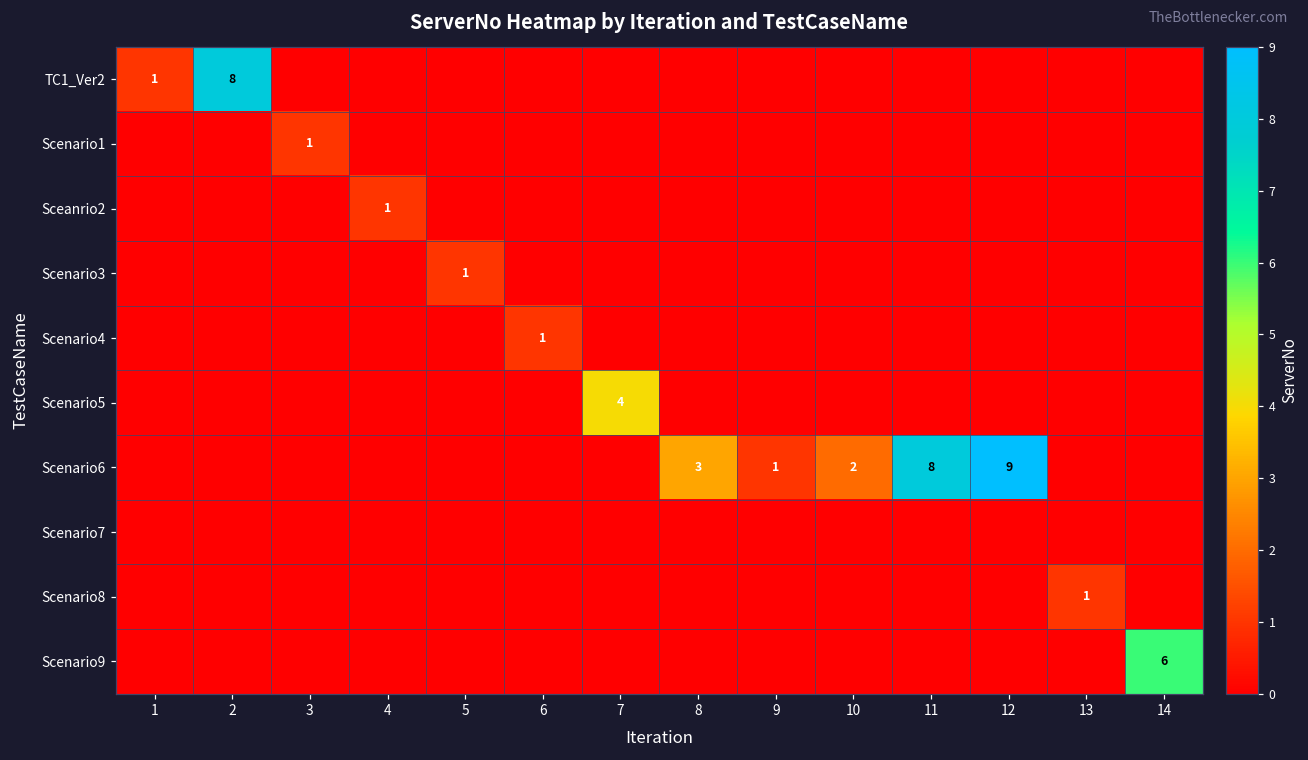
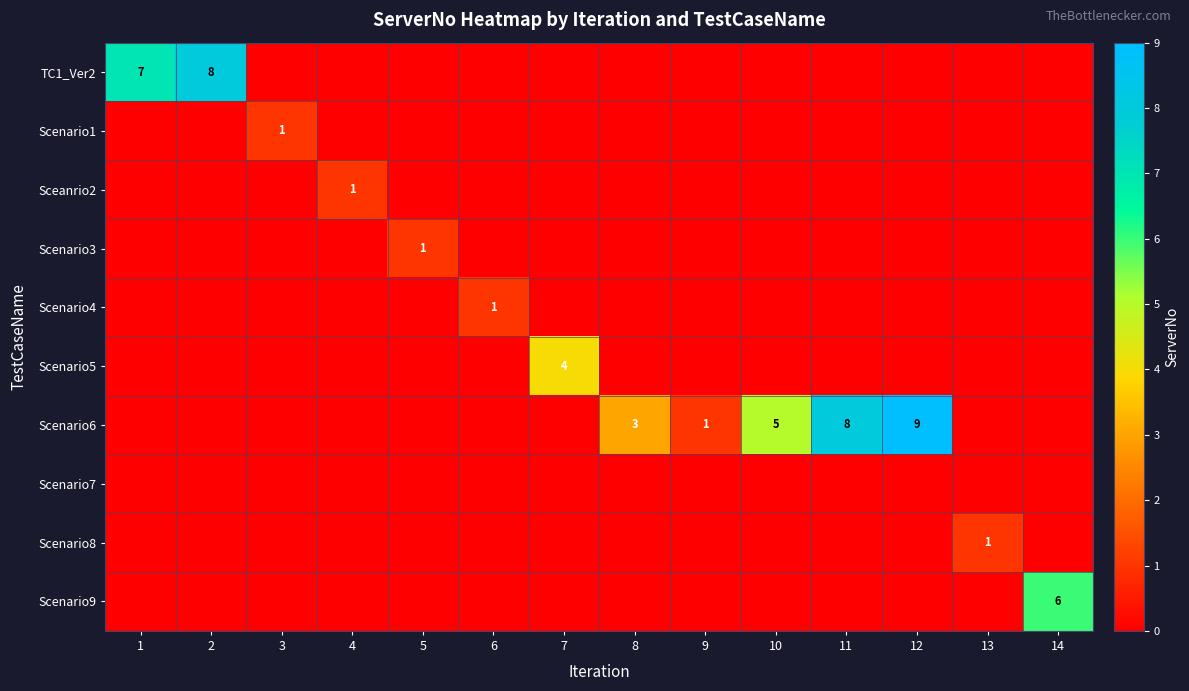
  {
    "TC1_Ver2": {
-     "1": 1,
+     "1": 7,
      "2": 8
    },
    "Scenario1": {
      "3": 1
    },
    "Sceanrio2": {
      "4": 1
    },
    "Scenario3": {
      "5": 1
    },
    "Scenario4": {
      "6": 1
    },
    "Scenario5": {
      "7": 4
    },
    "Scenario6": {
      "8": 3,
      "9": 1,
-     "10": 2,
+     "10": 5,
      "11": 8,
      "12": 9
    },
    "Scenario8": {
      "13": 1
    },
    "Scenario9": {
      "14": 6
    }
  }
